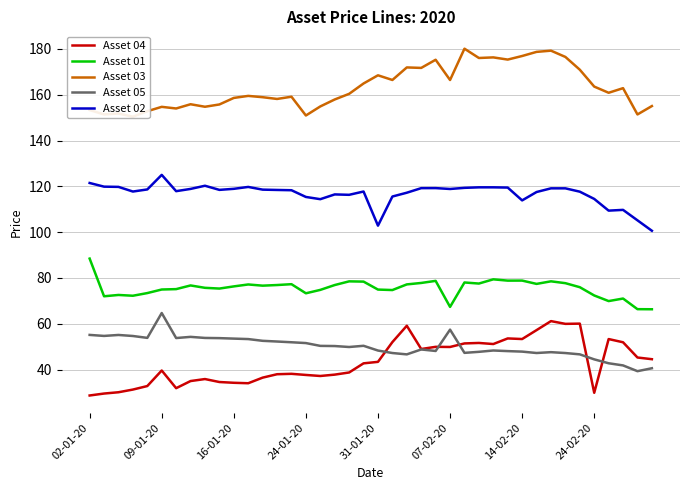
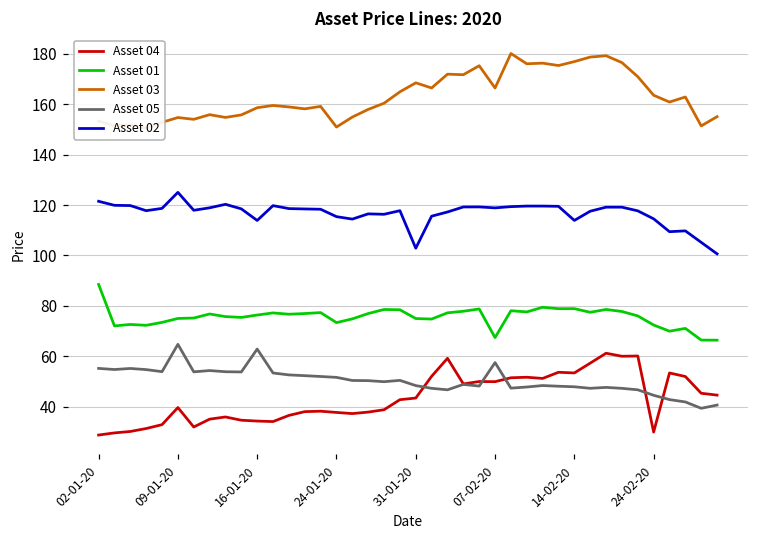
  {
    "Asset 04": {
      "02-01-20": 29,
      "09-01-20": 40,
      "16-01-20": 34,
      "24-01-20": 38,
      "31-01-20": 43,
      "07-02-20": 50,
      "14-02-20": 53,
      "24-02-20": 30
    },
    "Asset 01": {
      "02-01-20": 88,
      "09-01-20": 75,
      "16-01-20": 76,
      "24-01-20": 73,
      "31-01-20": 75,
      "07-02-20": 67,
      "14-02-20": 79,
      "24-02-20": 72
    },
    "Asset 03": {
      "09-01-20": 155,
      "16-01-20": 159,
      "24-01-20": 151,
      "31-01-20": 169,
      "07-02-20": 166,
      "14-02-20": 177,
      "24-02-20": 164
    },
    "Asset 05": {
      "02-01-20": 55,
      "09-01-20": 65,
-     "16-01-20": 54,
+     "16-01-20": 63,
      "24-01-20": 52,
      "31-01-20": 48,
      "07-02-20": 57,
      "14-02-20": 48,
      "24-02-20": 44
    },
    "Asset 02": {
      "02-01-20": 121,
      "09-01-20": 125,
-     "16-01-20": 119,
+     "16-01-20": 114,
      "24-01-20": 115,
      "31-01-20": 103,
      "07-02-20": 119,
      "14-02-20": 114,
      "24-02-20": 115
    }
  }
